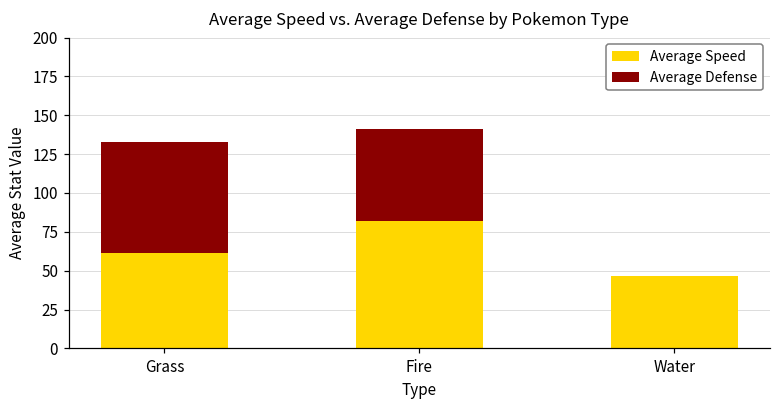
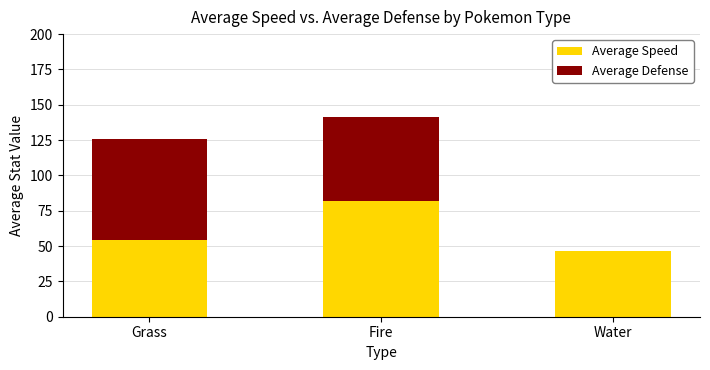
  {
    "Average Speed": {
-     "Grass": 62,
+     "Grass": 54,
      "Fire": 82,
      "Water": 46
    },
    "Average Defense": {
      "Grass": 71,
      "Fire": 60,
      "Water": 0
    }
  }
